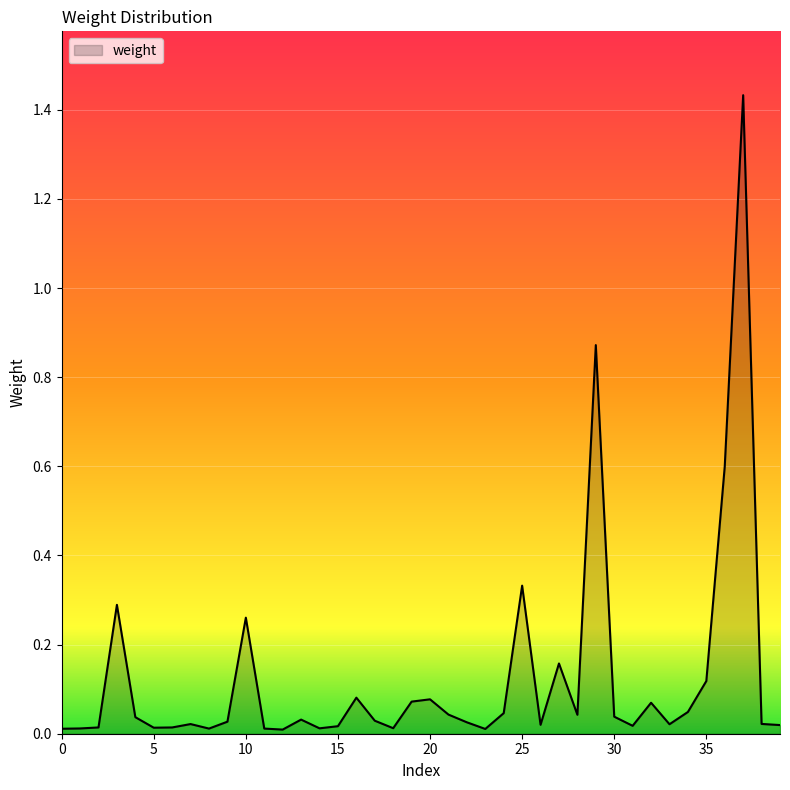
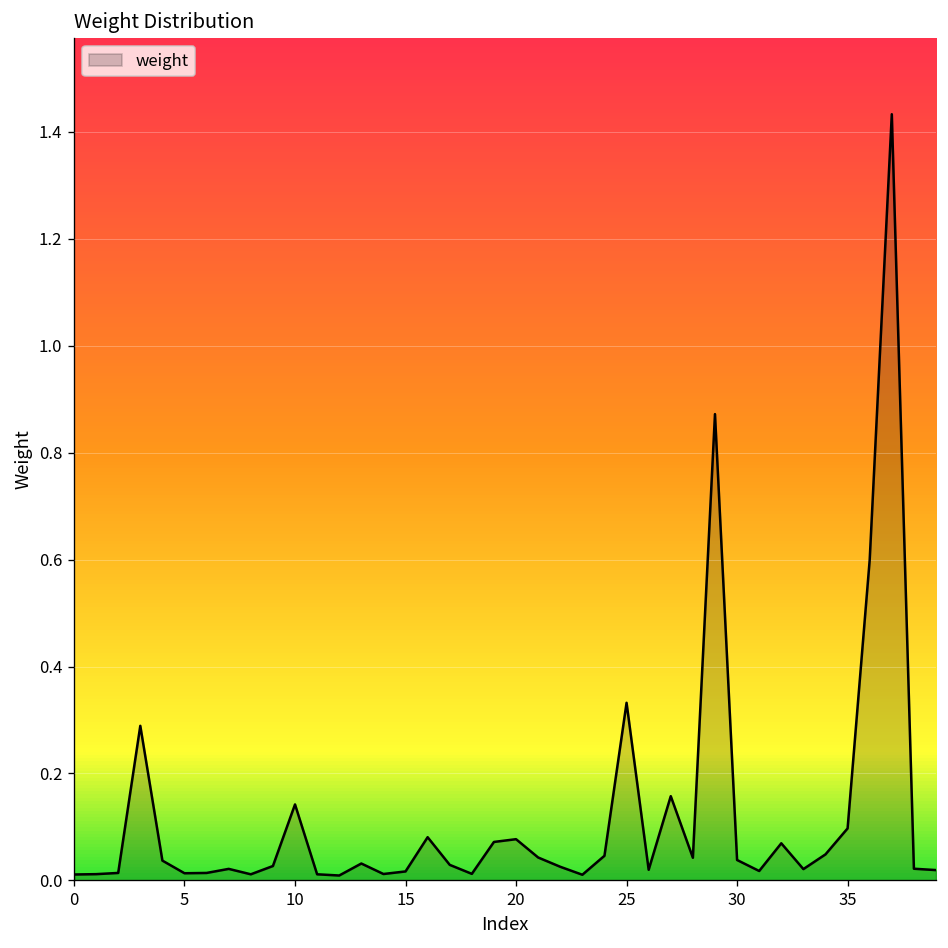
  {
    "0": 0.01,
    "5": 0.01,
-   "10": 0.26,
+   "10": 0.14,
    "15": 0.02,
    "20": 0.08,
    "25": 0.33,
    "30": 0.04,
-   "35": 0.12
+   "35": 0.10
  }
